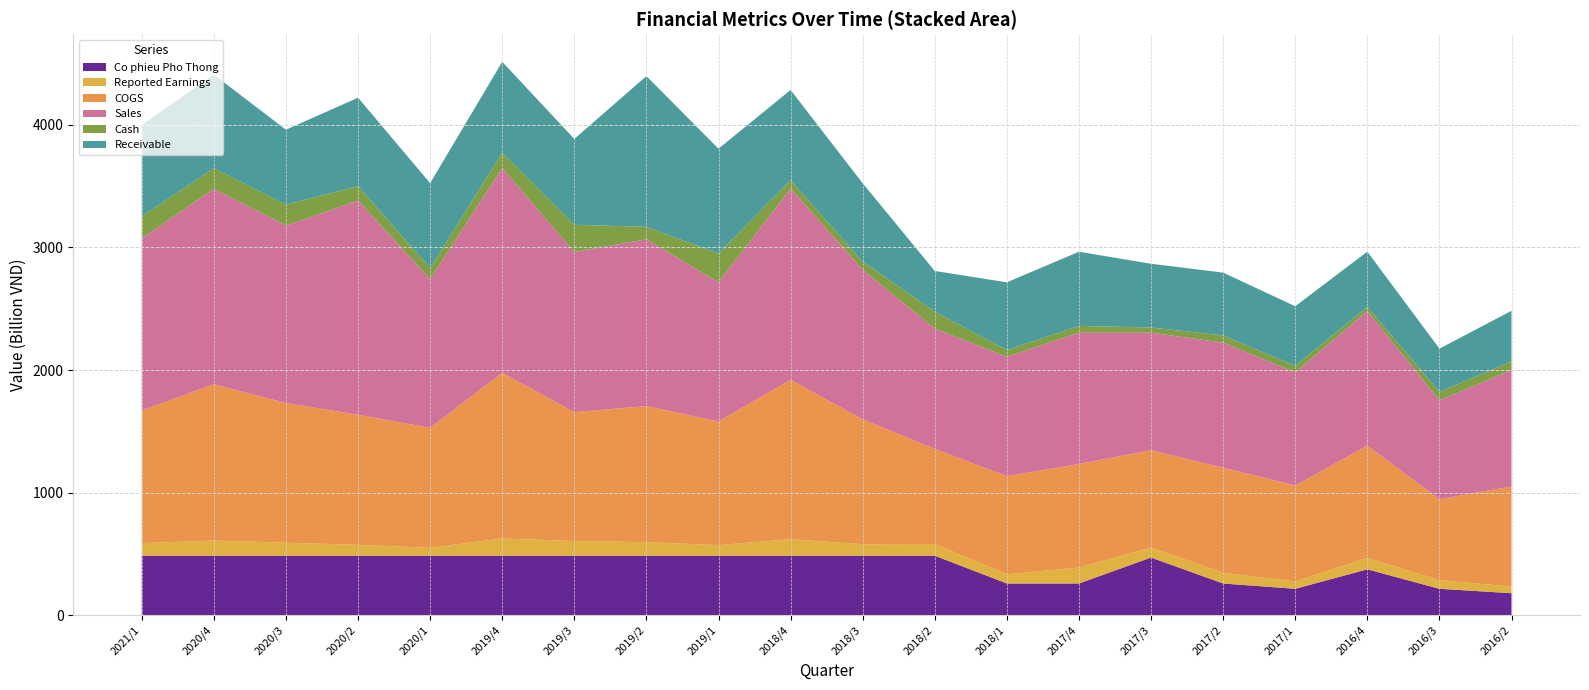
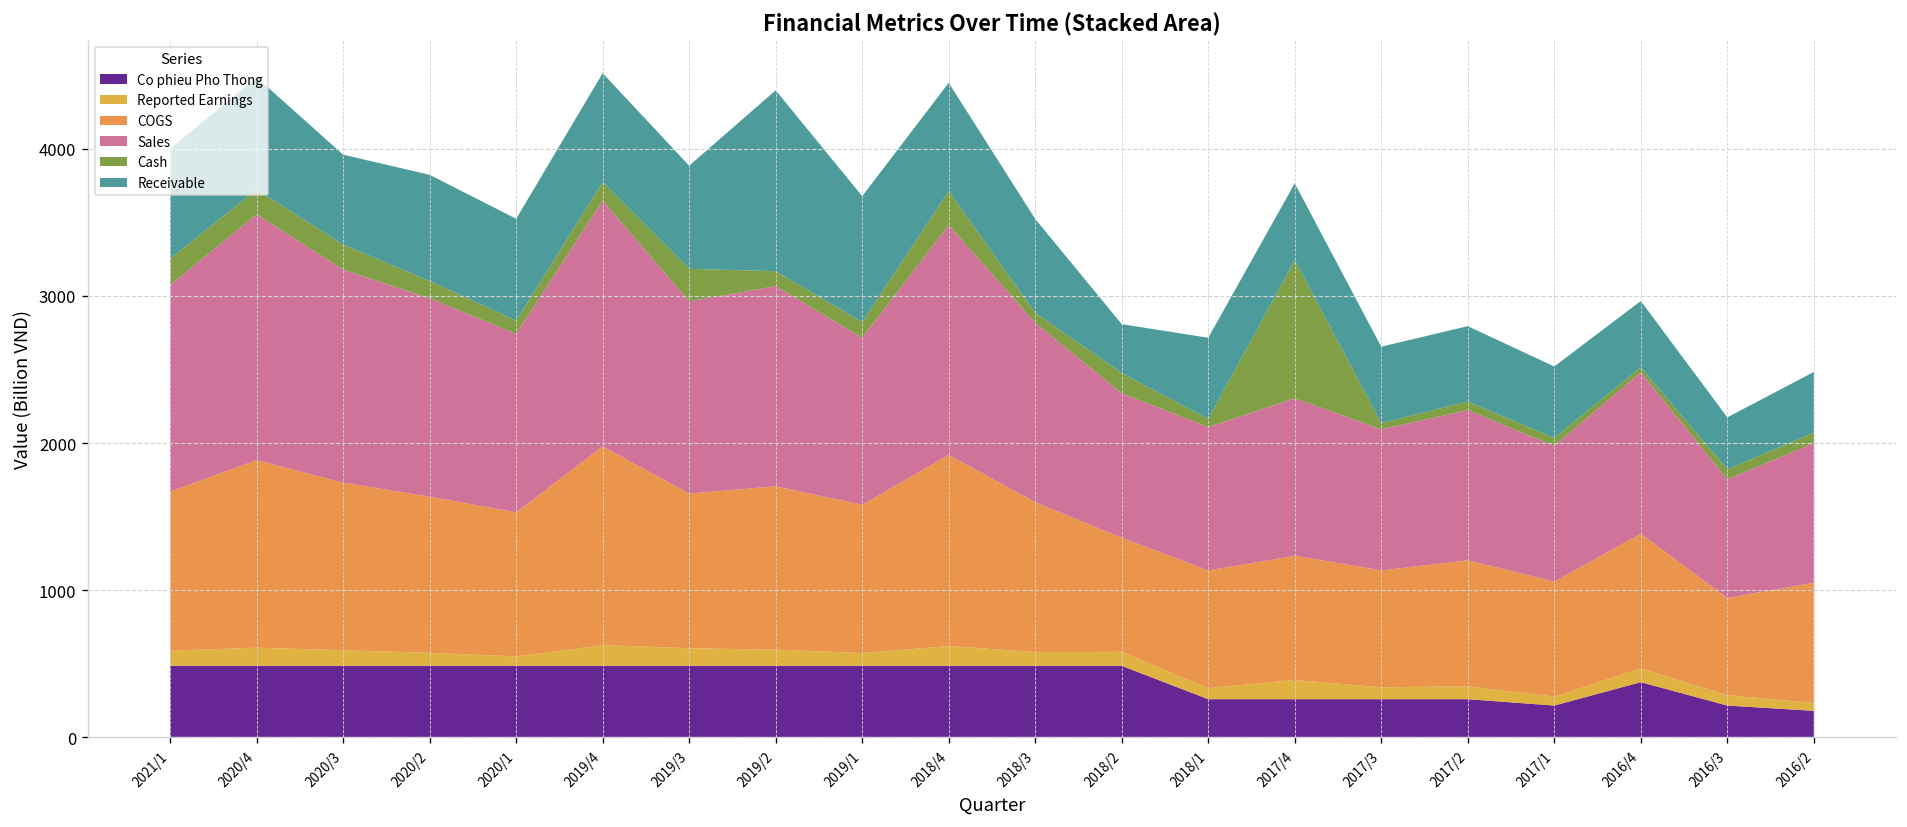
  {
    "Co phieu Pho Thong": {
      "2021/1": 490,
      "2020/4": 490,
      "2020/3": 490,
      "2020/2": 490,
      "2020/1": 490,
      "2019/4": 490,
      "2019/3": 490,
      "2019/2": 490,
      "2019/1": 490,
      "2018/4": 490,
      "2018/3": 490,
      "2018/2": 490,
      "2018/1": 260,
      "2017/4": 260,
-     "2017/3": 470,
+     "2017/3": 260,
      "2017/2": 260,
      "2017/1": 220,
      "2016/4": 370,
      "2016/3": 220,
      "2016/2": 180
    },
    "Sales": {
      "2021/1": 1400,
-     "2020/4": 1590,
+     "2020/4": 1670,
      "2020/3": 1450,
-     "2020/2": 1750,
+     "2020/2": 1350,
      "2020/1": 1210,
      "2019/4": 1670,
      "2019/3": 1310,
      "2019/2": 1360,
      "2019/1": 1130,
      "2018/4": 1560,
      "2018/3": 1220,
      "2018/2": 980,
      "2018/1": 970,
      "2017/4": 1070,
      "2017/3": 960,
      "2017/2": 1020,
      "2017/1": 920,
      "2016/4": 1100,
      "2016/3": 810,
      "2016/2": 950
    },
    "Cash": {
      "2021/1": 180,
      "2020/4": 170,
      "2020/3": 170,
      "2020/2": 120,
      "2020/1": 90,
      "2019/4": 130,
      "2019/3": 220,
      "2019/2": 100,
-     "2019/1": 230,
-     "2018/4": 70,
+     "2019/1": 110,
+     "2018/4": 230,
      "2018/3": 70,
      "2018/2": 140,
      "2018/1": 60,
-     "2017/4": 50,
+     "2017/4": 940,
      "2017/3": 40,
      "2017/2": 60,
      "2017/1": 50,
      "2016/4": 30,
      "2016/3": 70,
      "2016/2": 70
    },
    "Receivable": {
      "2020/3": 610,
      "2020/2": 720,
      "2020/1": 690,
      "2019/4": 740,
      "2019/3": 700,
      "2019/2": 1230,
      "2019/1": 860,
      "2018/4": 740,
      "2018/3": 640,
      "2018/2": 330,
      "2018/1": 550,
-     "2017/4": 610,
+     "2017/4": 520,
      "2017/3": 520,
      "2017/2": 510,
      "2017/1": 490,
      "2016/4": 450,
      "2016/3": 350,
      "2016/2": 410
    }
  }
